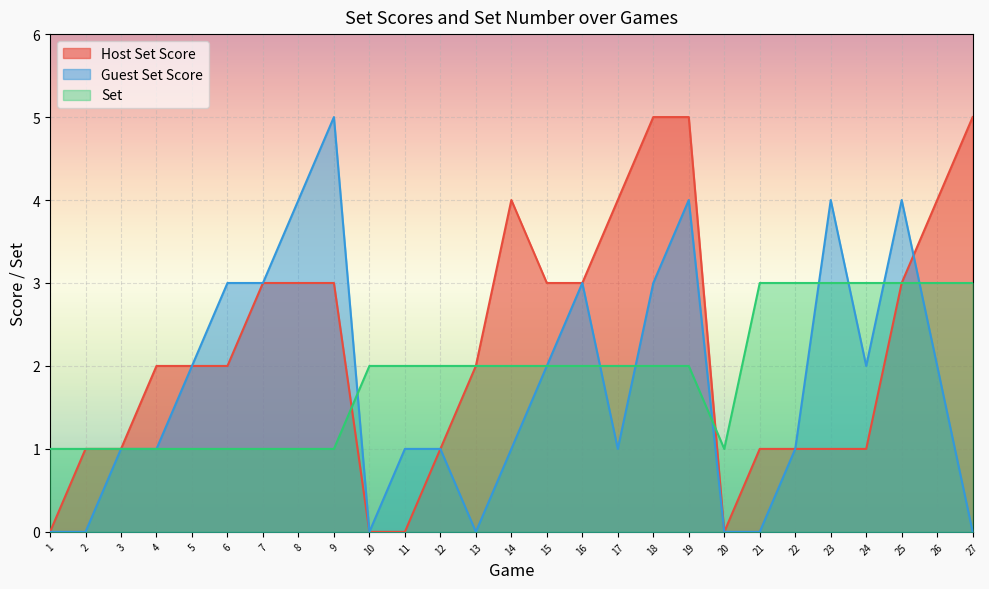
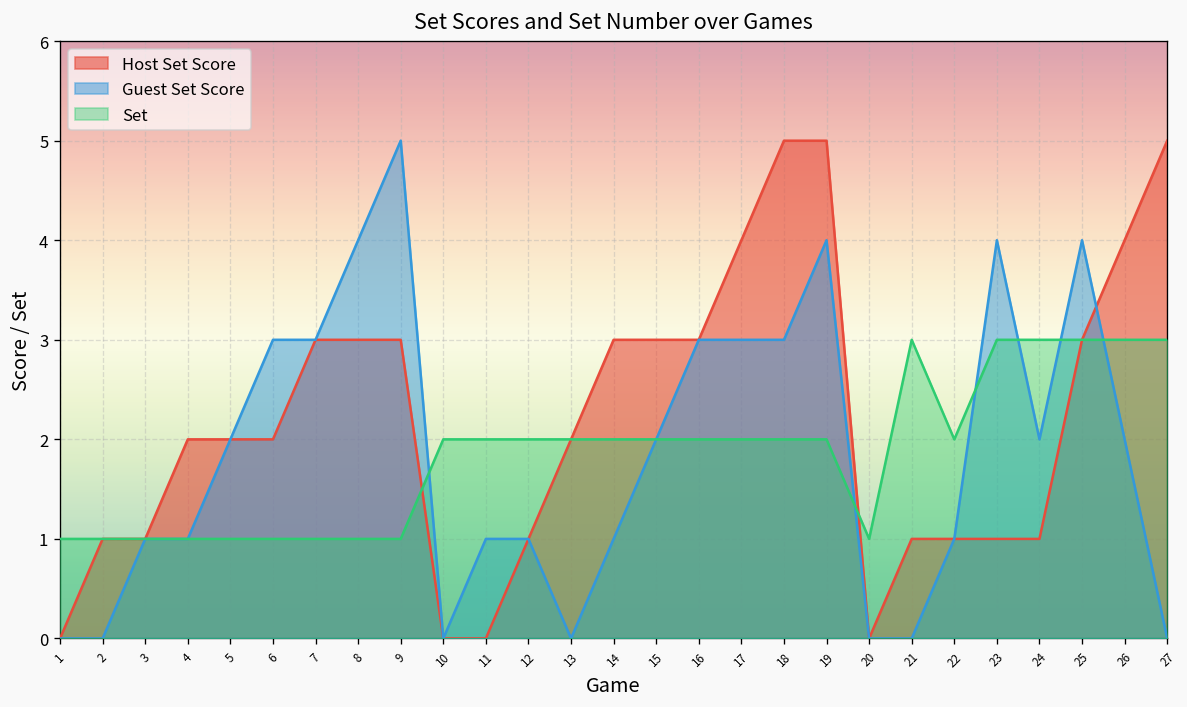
  {
    "Host Set Score": {
      "4": 2,
      "6": 2,
      "8": 3,
      "9": 3,
      "11": 0,
-     "14": 4,
+     "14": 3,
      "15": 3,
      "17": 4,
      "18": 5,
      "19": 5,
      "21": 1,
      "23": 1,
      "24": 1,
      "26": 4,
      "27": 5
    },
    "Guest Set Score": {
      "2": 0,
      "6": 3,
      "8": 4,
      "9": 5,
      "11": 1,
      "13": 0,
      "14": 1,
-     "17": 1,
+     "17": 3,
      "18": 3,
      "19": 4,
      "21": 0,
      "23": 4,
      "24": 2,
      "25": 4,
      "26": 2,
      "27": 0
    },
    "Set": {
      "1": 1,
      "5": 1,
      "6": 1,
      "7": 1,
      "8": 1,
      "9": 1,
      "10": 2,
      "11": 2,
      "12": 2,
      "14": 2,
      "16": 2,
      "17": 2,
      "18": 2,
      "19": 2,
      "20": 1,
      "21": 3,
-     "22": 3,
+     "22": 2,
      "23": 3,
      "24": 3,
      "26": 3,
      "27": 3
    }
  }
